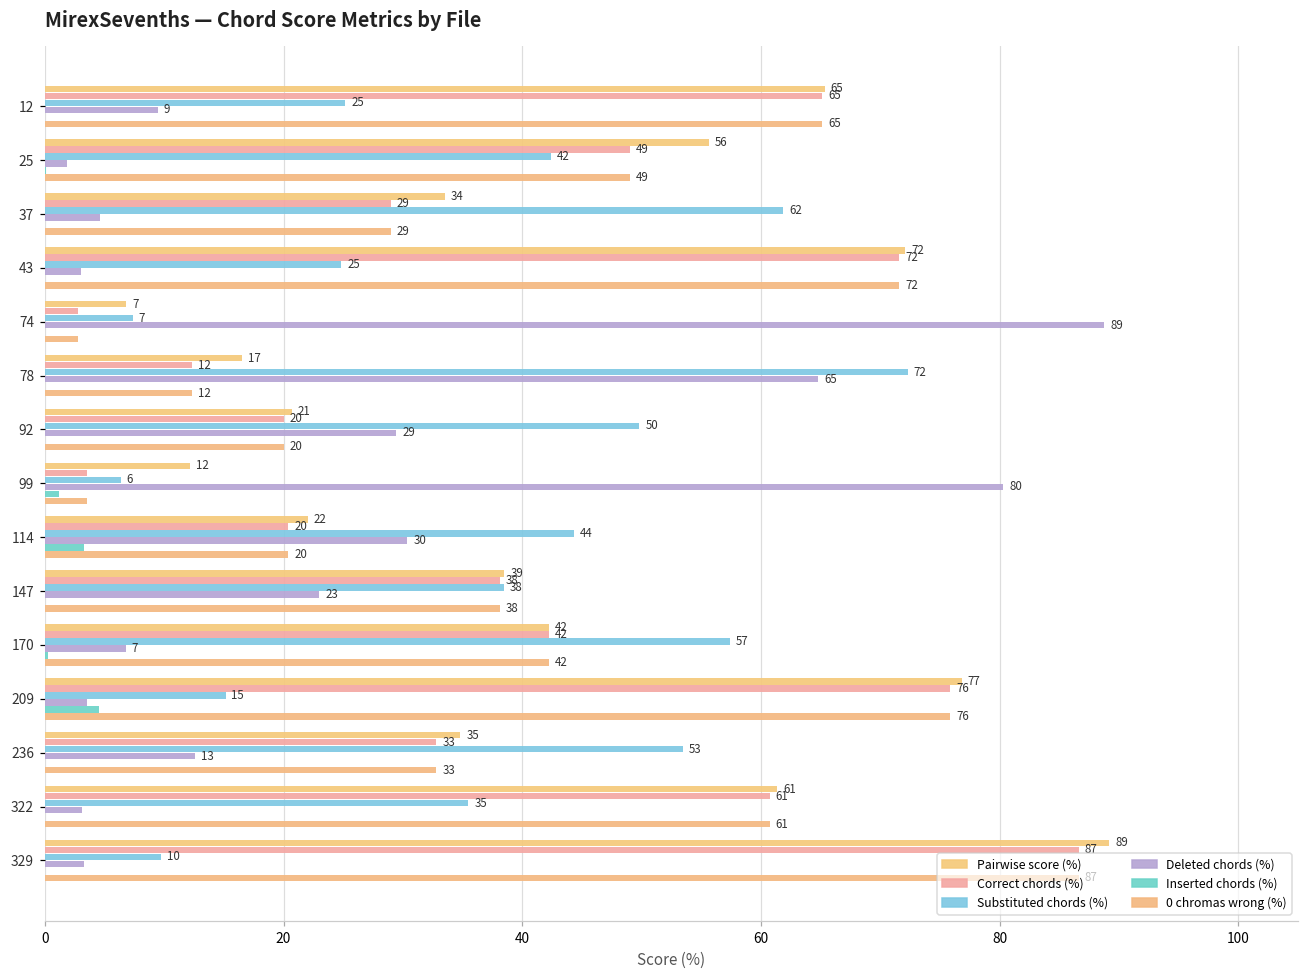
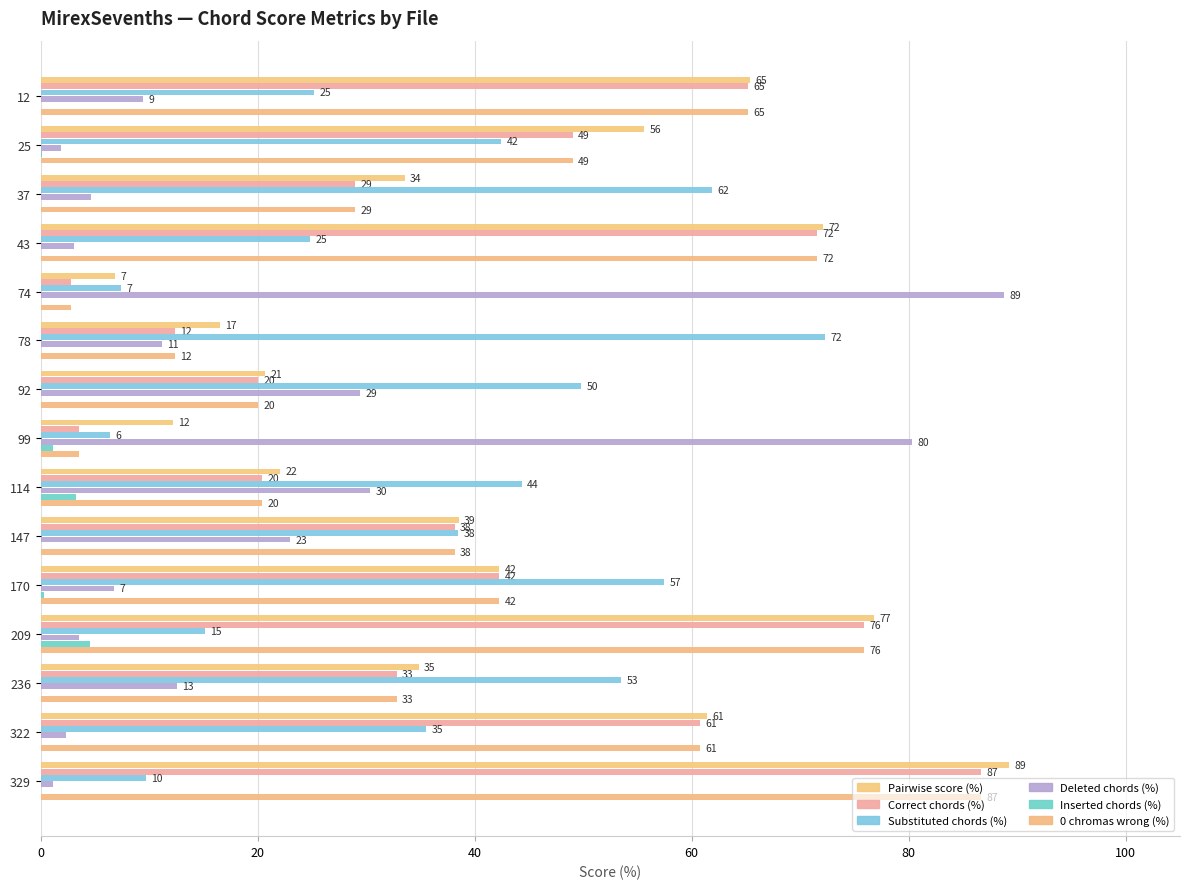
  {
    "Deleted chords (%)": {
      "12": 9,
      "74": 89,
-     "78": 65,
+     "78": 11,
      "92": 29,
      "99": 80,
      "114": 30,
      "147": 23,
      "170": 7,
      "236": 13,
-     "322": 3.1,
-     "329": 3.3
+     "322": 2.4,
+     "329": 1.1
    }
  }
